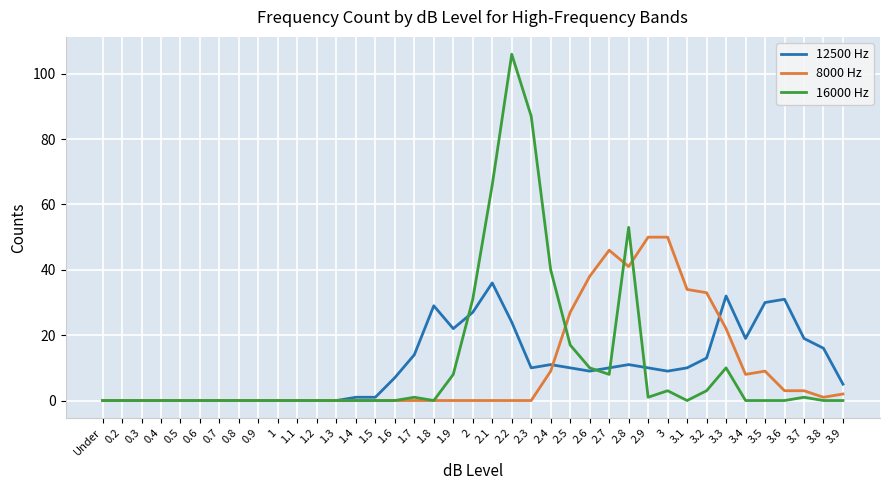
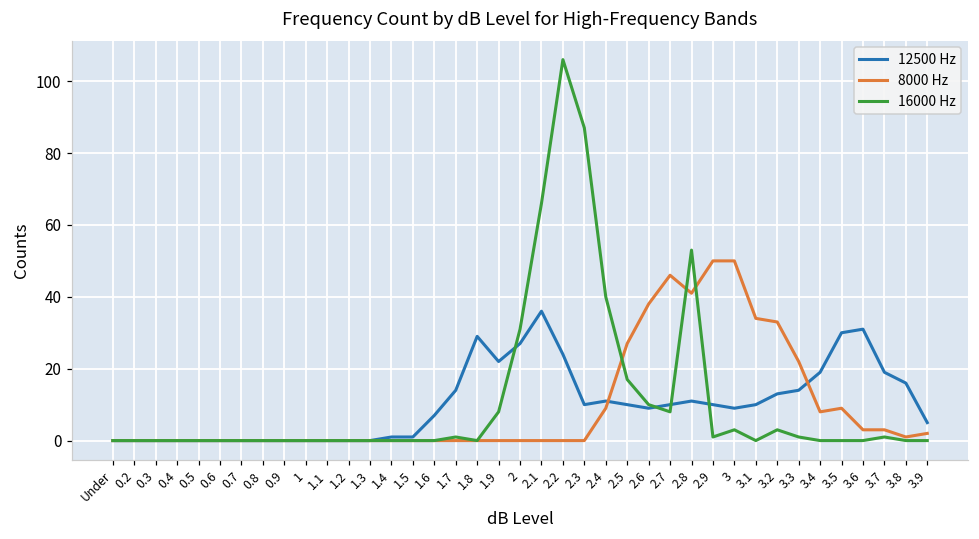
  {
    "12500 Hz": {
      "1.4": 1,
      "1.5": 1,
      "1.6": 7,
      "1.7": 14,
      "1.8": 29,
      "1.9": 22,
      "2": 27,
      "2.1": 36,
      "2.2": 24,
      "2.3": 10,
      "2.4": 11,
      "2.5": 10,
      "2.6": 9,
      "2.7": 10,
      "2.8": 11,
      "2.9": 10,
      "3": 9,
      "3.1": 10,
      "3.2": 13,
-     "3.3": 32,
+     "3.3": 14,
      "3.4": 19,
      "3.5": 30,
      "3.6": 31,
      "3.7": 19,
      "3.8": 16,
      "3.9": 5
    },
    "8000 Hz": {
      "1.7": 0,
      "1.9": 0,
      "2": 0,
      "2.1": 0,
      "2.2": 0,
      "2.3": 0,
      "2.4": 9,
      "2.5": 27,
      "2.6": 38,
      "2.7": 46,
      "2.8": 41,
      "2.9": 50,
      "3": 50,
      "3.1": 34,
      "3.2": 33,
      "3.3": 22,
      "3.4": 8,
      "3.5": 9,
      "3.6": 3,
      "3.7": 3,
      "3.8": 1,
      "3.9": 2
    },
    "16000 Hz": {
      "1.7": 1,
      "1.9": 8,
      "2": 31,
      "2.1": 66,
      "2.2": 106,
      "2.3": 87,
      "2.4": 40,
      "2.5": 17,
      "2.6": 10,
      "2.7": 8,
      "2.8": 53,
      "2.9": 1,
      "3": 3,
      "3.1": 0,
      "3.2": 3,
-     "3.3": 10,
+     "3.3": 1,
      "3.4": 0,
      "3.5": 0,
      "3.6": 0,
      "3.7": 1,
      "3.8": 0,
      "3.9": 0
    }
  }
